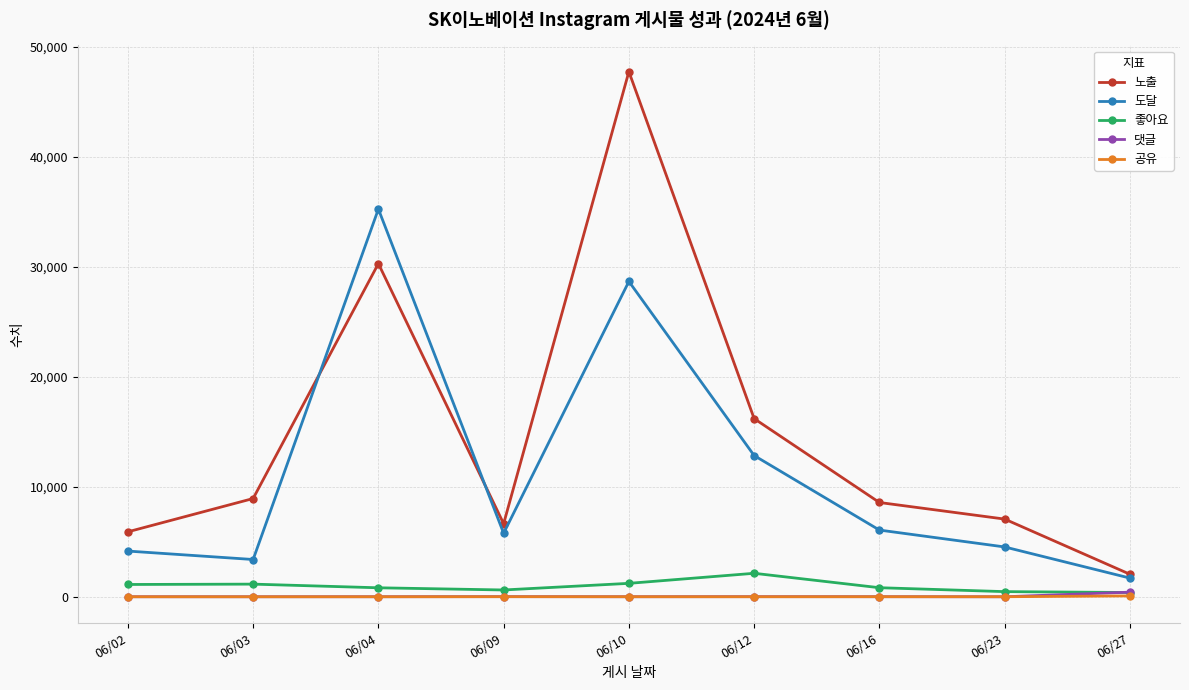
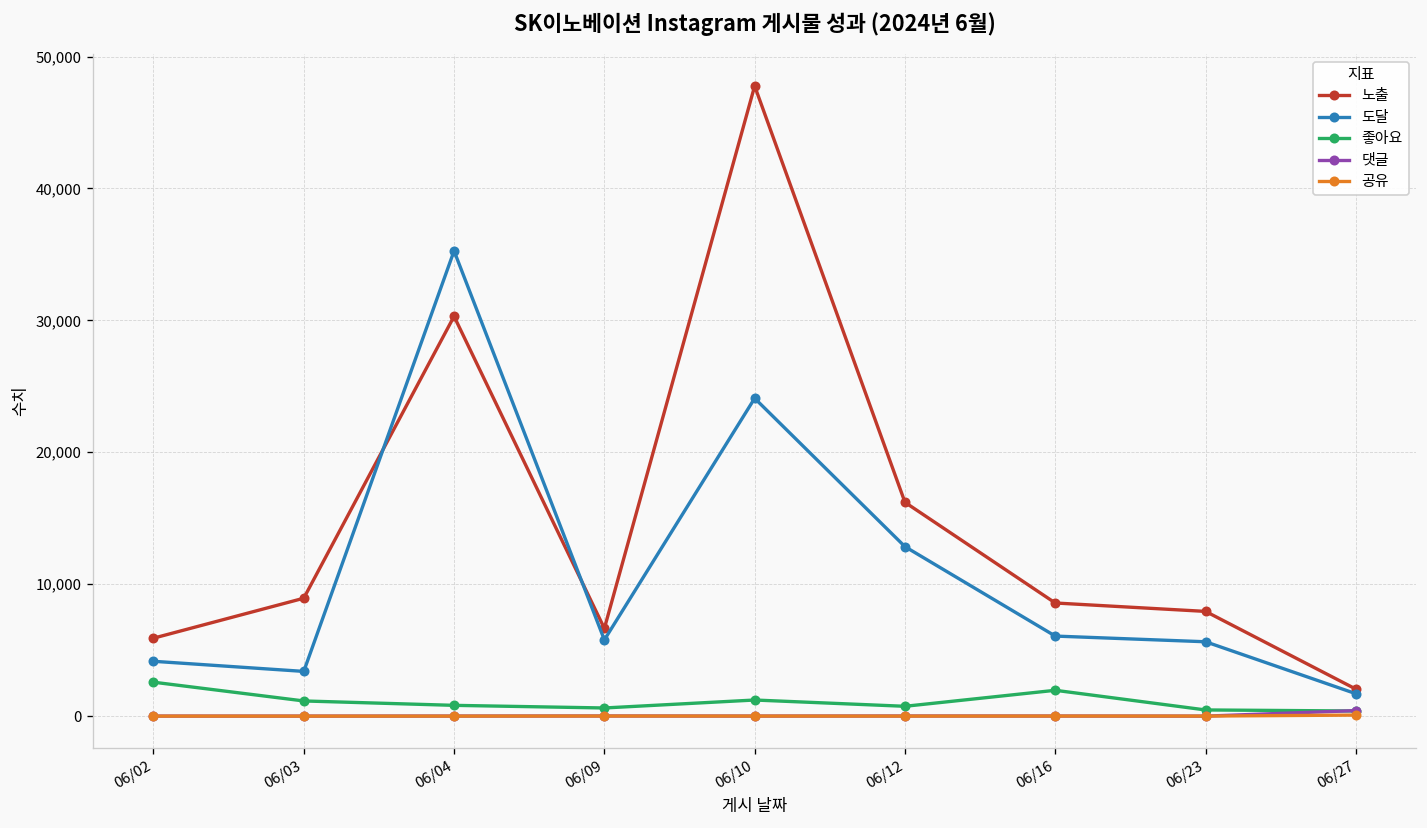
  {
    "노출": {
      "06/02": "5,900",
      "06/03": "8,900",
      "06/04": "30,300",
      "06/09": "6,600",
      "06/10": "47,800",
      "06/12": "16,200",
      "06/16": "8,600",
-     "06/23": "7,100",
+     "06/23": "7,900",
      "06/27": "2,000"
    },
    "도달": {
      "06/02": "4,200",
      "06/03": "3,400",
      "06/04": "35,300",
      "06/09": "5,800",
-     "06/10": "28,700",
+     "06/10": "24,100",
      "06/12": "12,800",
      "06/16": "6,100",
-     "06/23": "4,500",
+     "06/23": "5,600",
      "06/27": "1,700"
    },
    "좋아요": {
-     "06/02": "1,100",
+     "06/02": "2,600",
      "06/03": "1,200",
      "06/04": "800",
      "06/09": "600",
      "06/10": "1,200",
-     "06/12": "2,100",
-     "06/16": "800",
+     "06/12": "700",
+     "06/16": "2,000",
      "06/23": "500"
    },
    "공유": {
      "06/27": "100"
    }
  }
